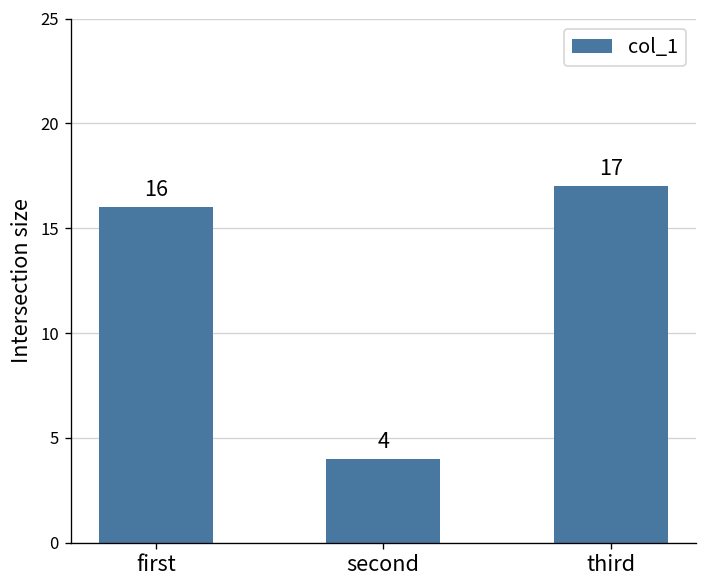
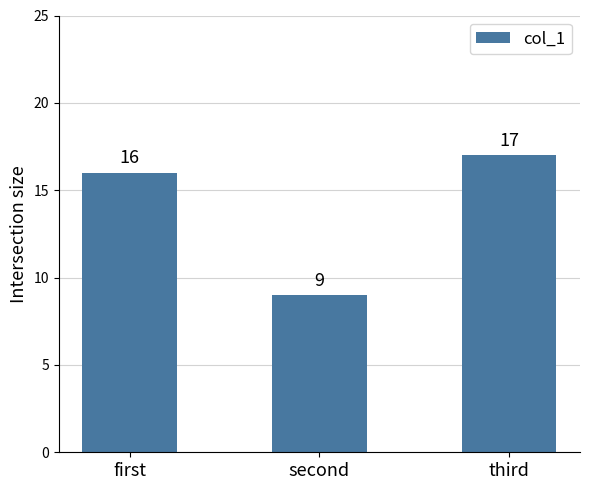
  {
    "first": 16,
-   "second": 4,
+   "second": 9,
    "third": 17
  }
